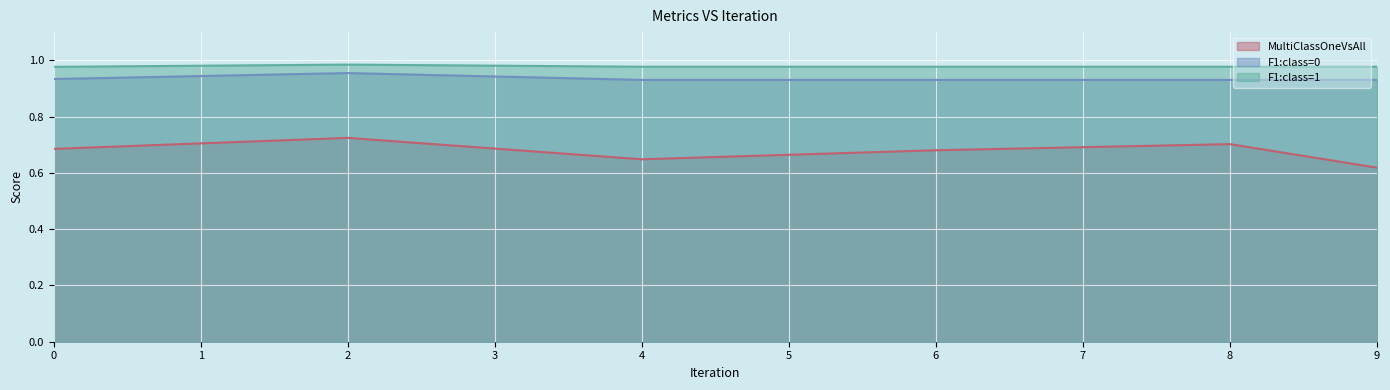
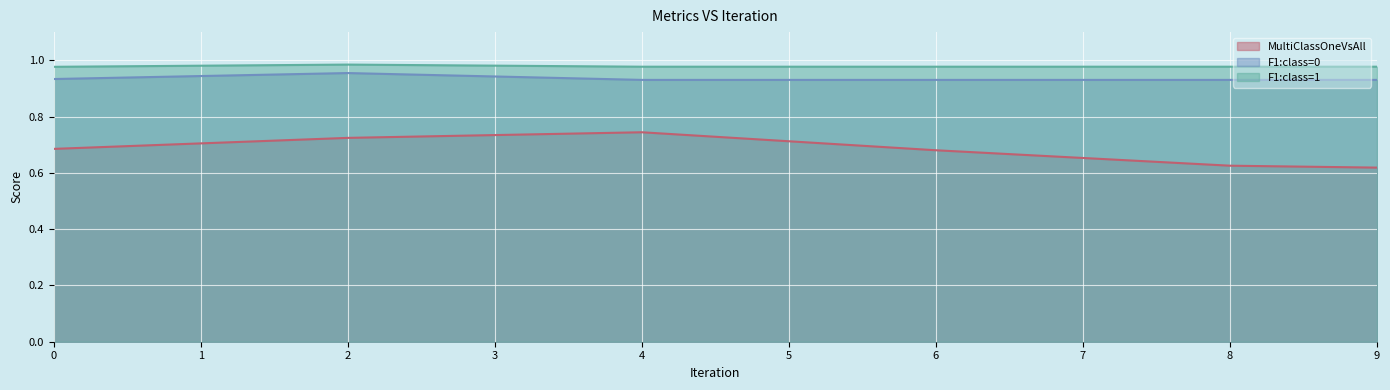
  {
    "MultiClassOneVsAll": {
      "0": 0.69,
      "2": 0.72,
-     "4": 0.65,
+     "4": 0.74,
      "6": 0.68,
-     "8": 0.70,
+     "8": 0.63,
      "9": 0.62
    }
  }
